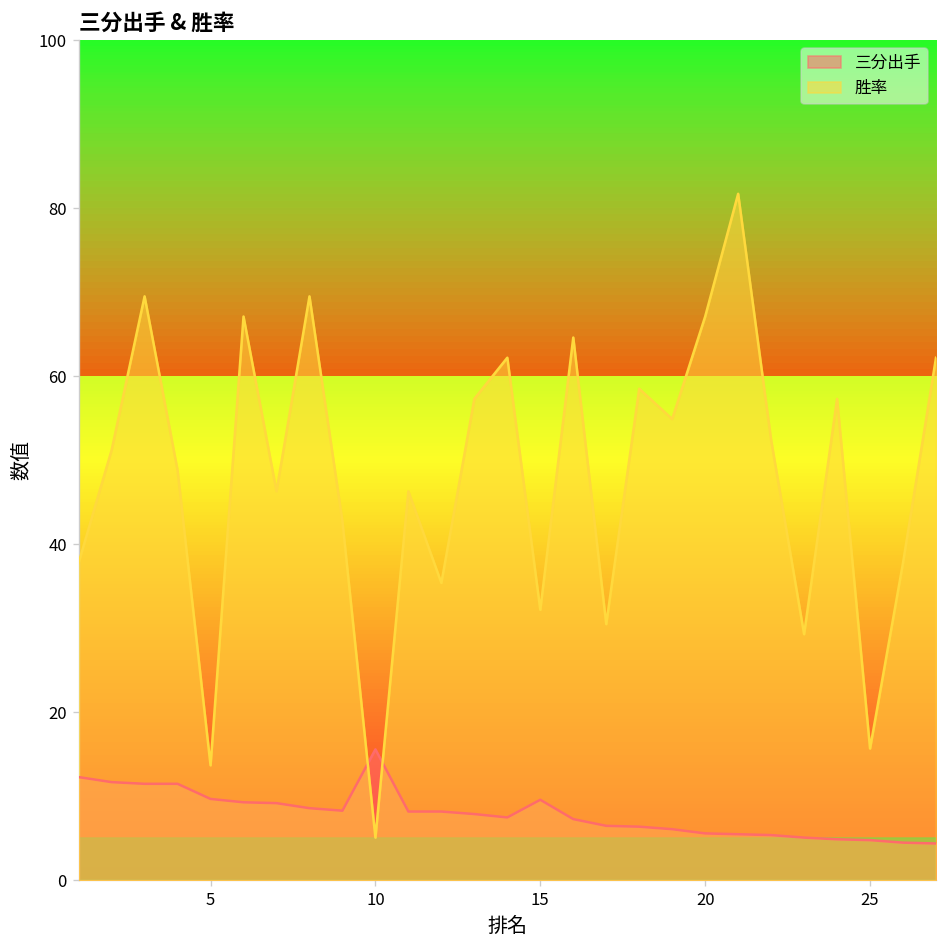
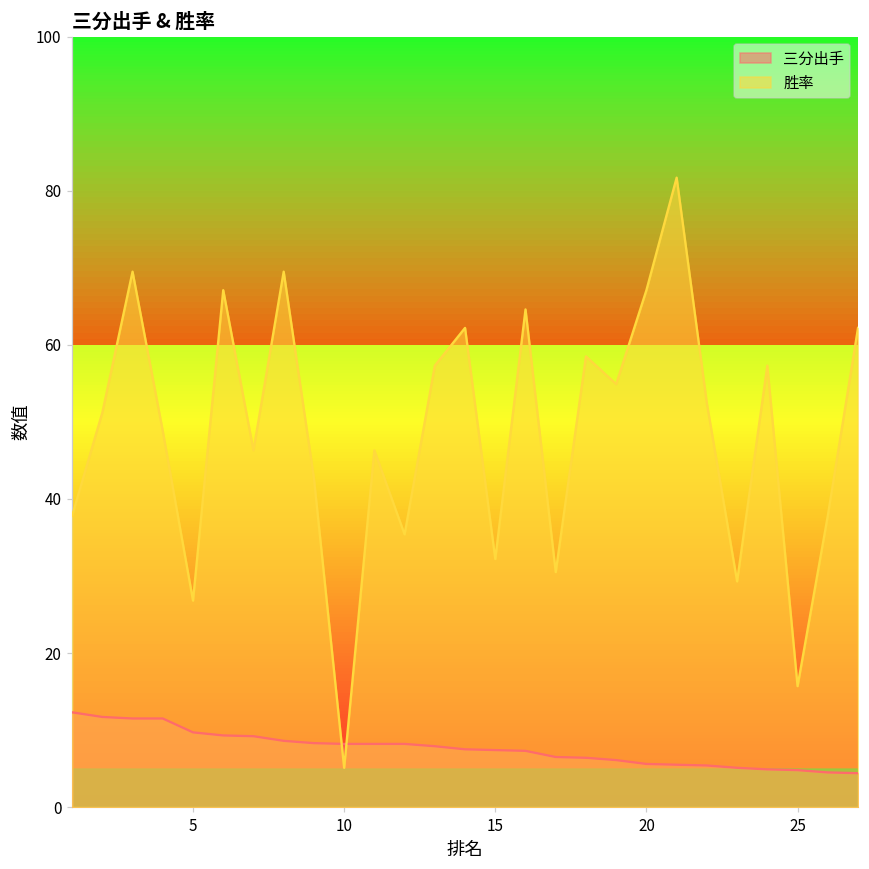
  {
    "三分出手": {
      "5": 10,
-     "10": 16,
-     "15": 10,
+     "10": 8,
+     "15": 7,
      "20": 6
    },
    "胜率": {
-     "5": 14,
+     "5": 27,
      "10": 5,
      "15": 32,
      "20": 67,
      "25": 16
    }
  }
